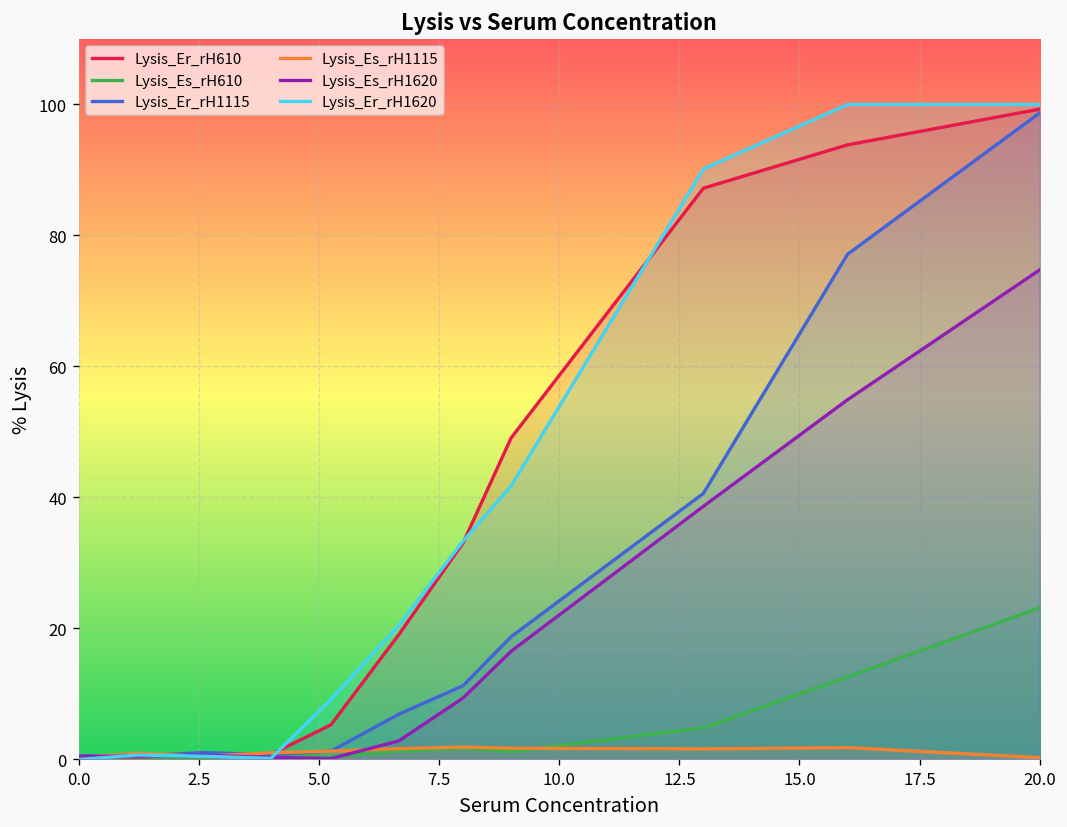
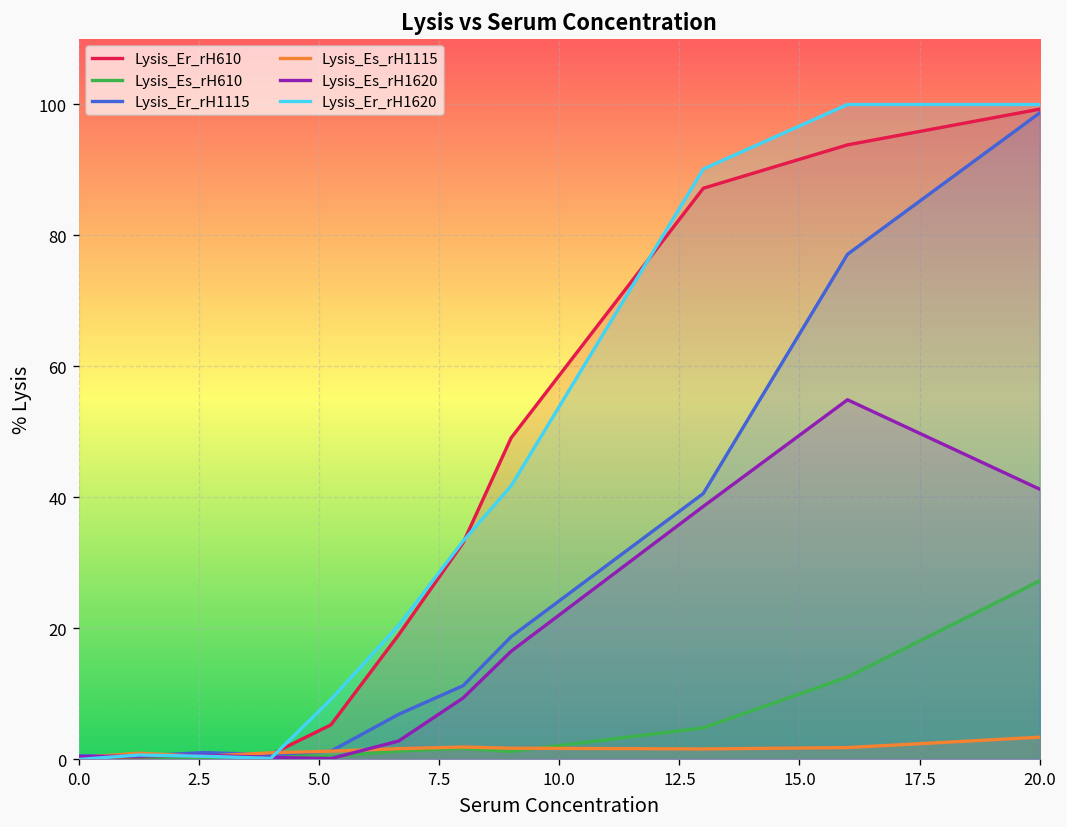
  {
    "Lysis_Er_rH610": {
      "20.0": 99
    },
    "Lysis_Es_rH610": {
-     "20.0": 23
+     "20.0": 27
    },
    "Lysis_Er_rH1115": {
      "20.0": 99
    },
    "Lysis_Es_rH1115": {
-     "20.0": 0
+     "20.0": 3
    },
    "Lysis_Es_rH1620": {
-     "20.0": 75
+     "20.0": 41
    },
    "Lysis_Er_rH1620": {
      "20.0": 100
    }
  }
